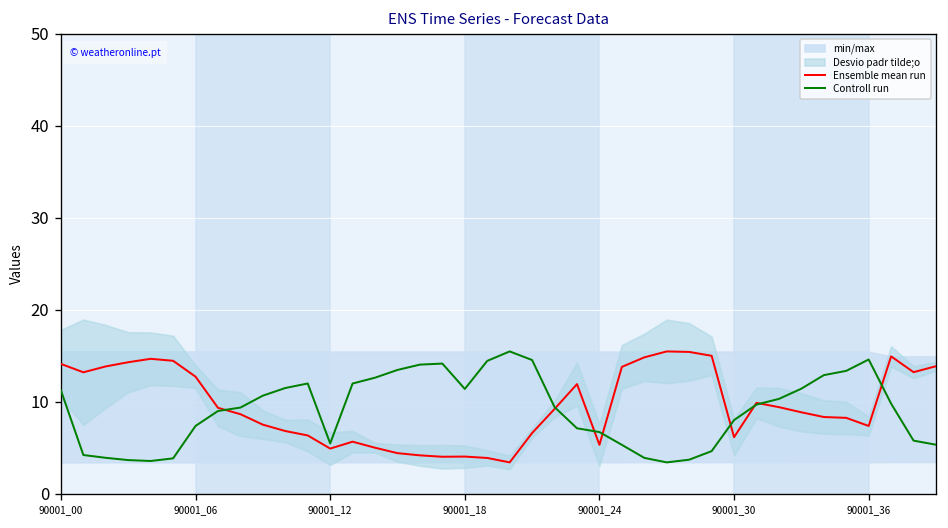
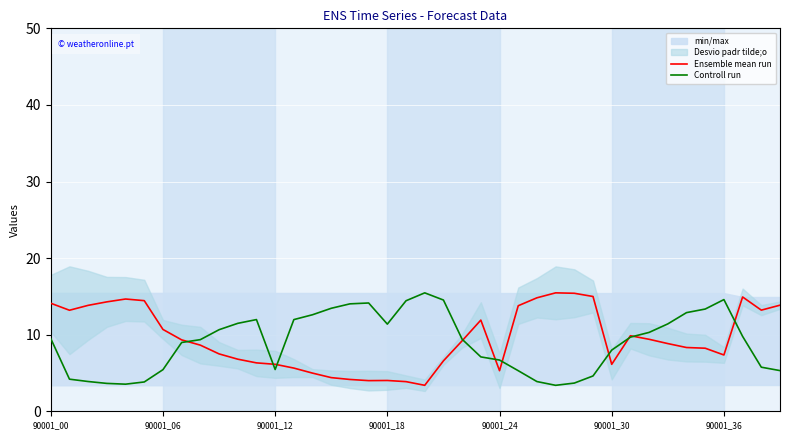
  {
    "Ensemble mean run": {
      "90001_00": 14,
-     "90001_06": 13,
-     "90001_12": 5,
+     "90001_06": 11,
+     "90001_12": 6,
      "90001_18": 4,
      "90001_24": 5,
      "90001_30": 6,
      "90001_36": 7
    },
    "Controll run": {
-     "90001_00": 11,
-     "90001_06": 7,
+     "90001_00": 9,
+     "90001_06": 5,
      "90001_12": 5,
      "90001_18": 11,
      "90001_24": 7,
      "90001_36": 15
    }
  }
